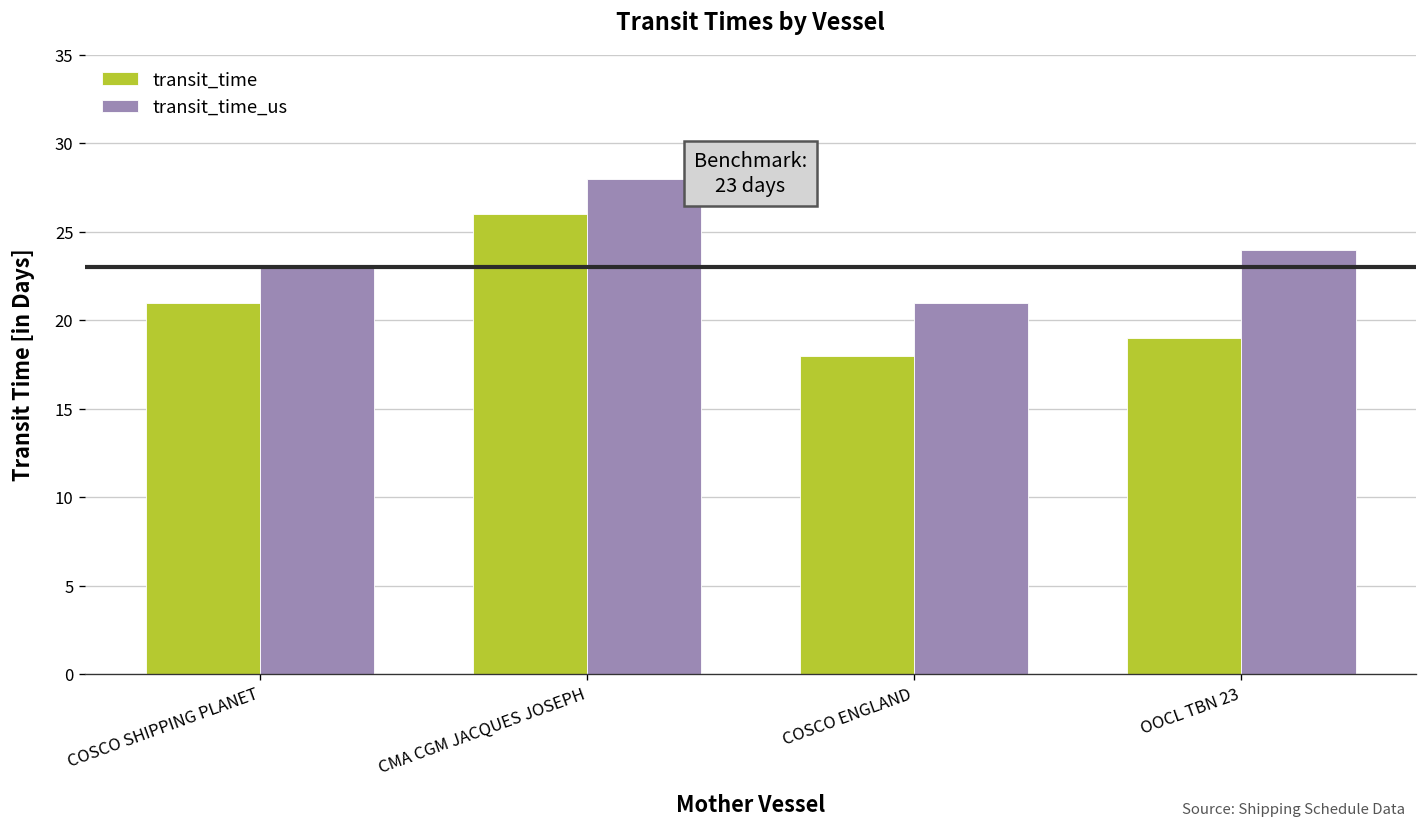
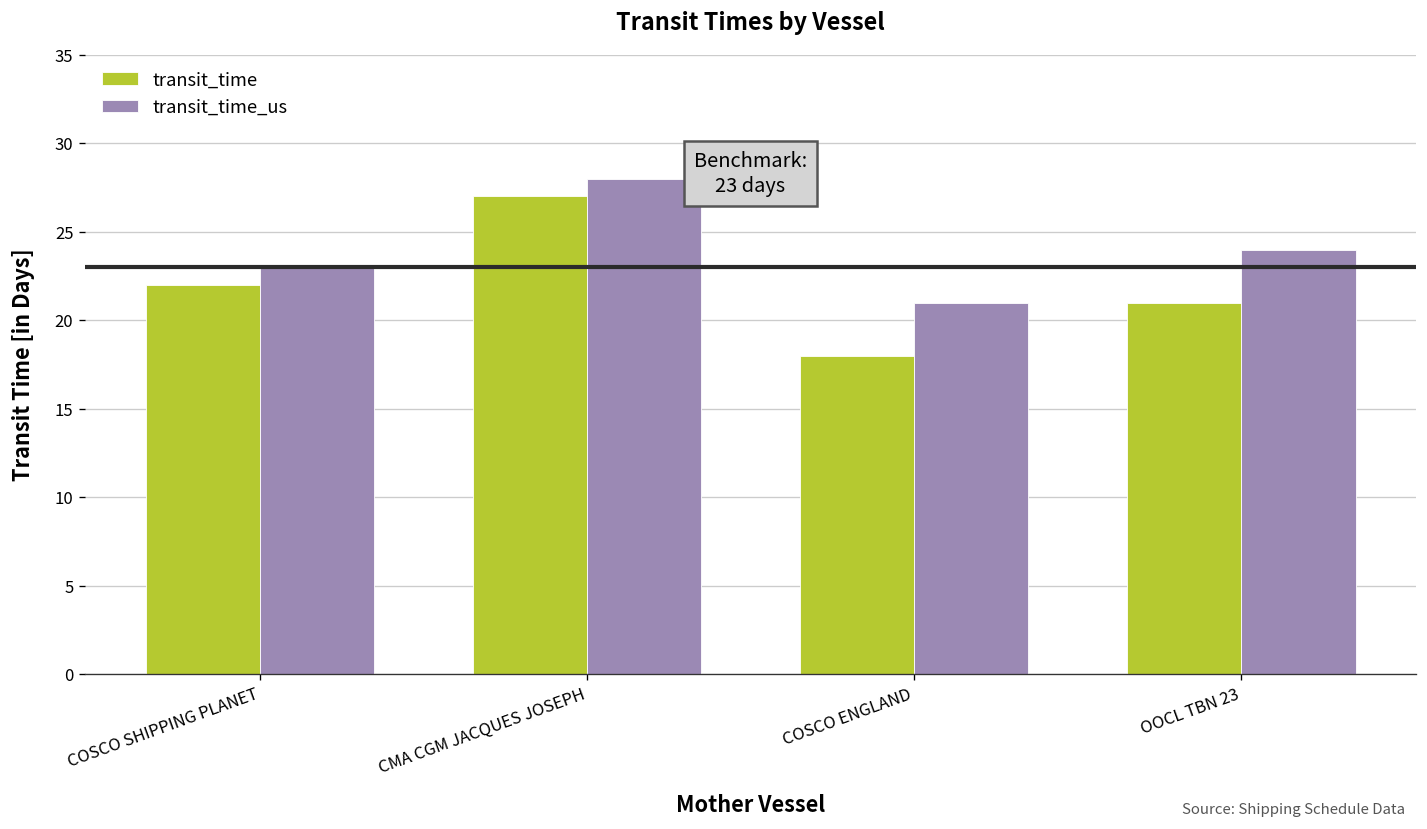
  {
    "transit_time": {
-     "COSCO SHIPPING PLANET": 21,
-     "CMA CGM JACQUES JOSEPH": 26,
+     "COSCO SHIPPING PLANET": 22,
+     "CMA CGM JACQUES JOSEPH": 27,
      "COSCO ENGLAND": 18,
-     "OOCL TBN 23": 19
+     "OOCL TBN 23": 21
    },
    "transit_time_us": {
      "COSCO SHIPPING PLANET": 23,
      "CMA CGM JACQUES JOSEPH": 28,
      "COSCO ENGLAND": 21,
      "OOCL TBN 23": 24
    }
  }
